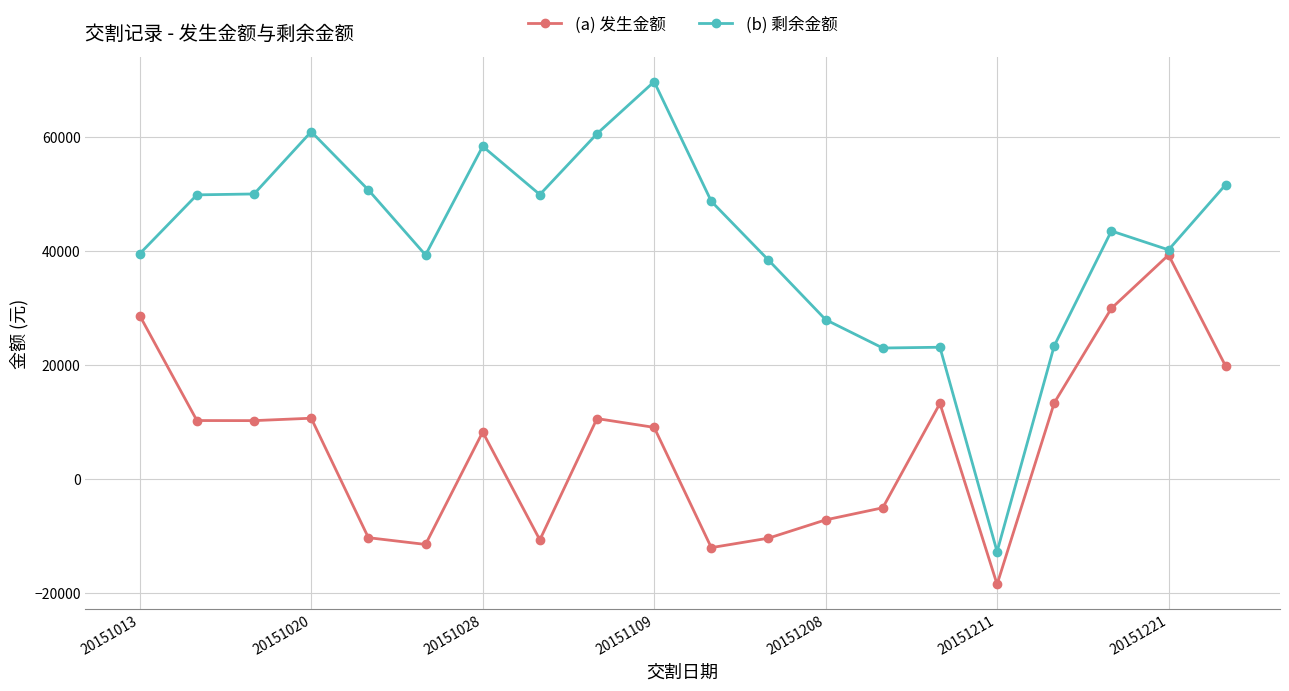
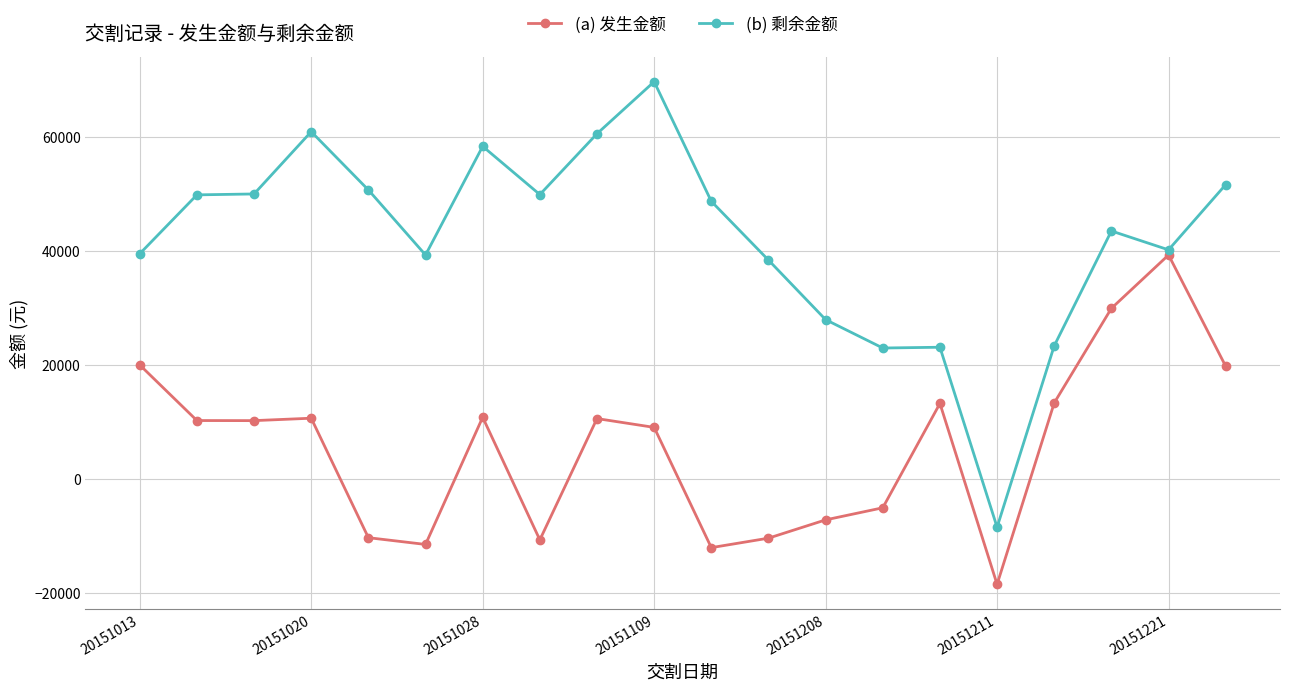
  {
    "(a) 发生金额": {
-     "20151013": 29000,
+     "20151013": 20000,
      "20151020": 11000,
-     "20151028": 8000,
+     "20151028": 11000,
      "20151109": 9000,
      "20151208": -7000,
      "20151211": -18000,
      "20151221": 39000
    },
    "(b) 剩余金额": {
      "20151013": 40000,
      "20151020": 61000,
      "20151028": 58000,
      "20151109": 70000,
      "20151208": 28000,
-     "20151211": -13000,
+     "20151211": -8000,
      "20151221": 40000
    }
  }
